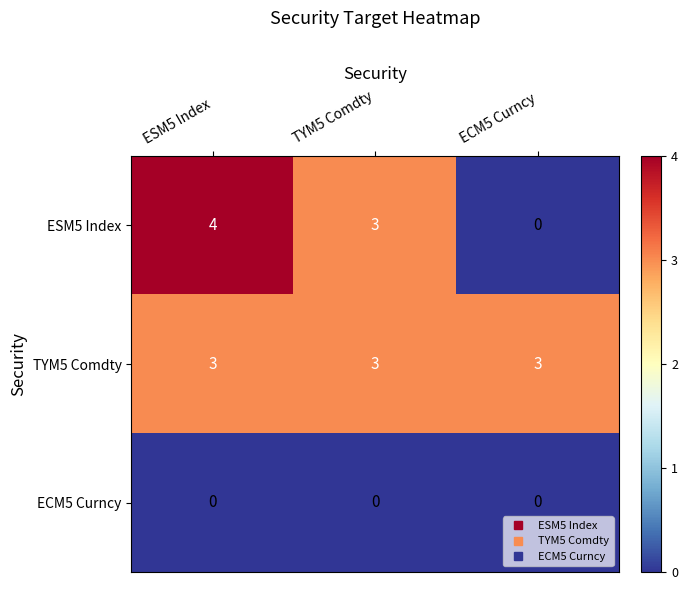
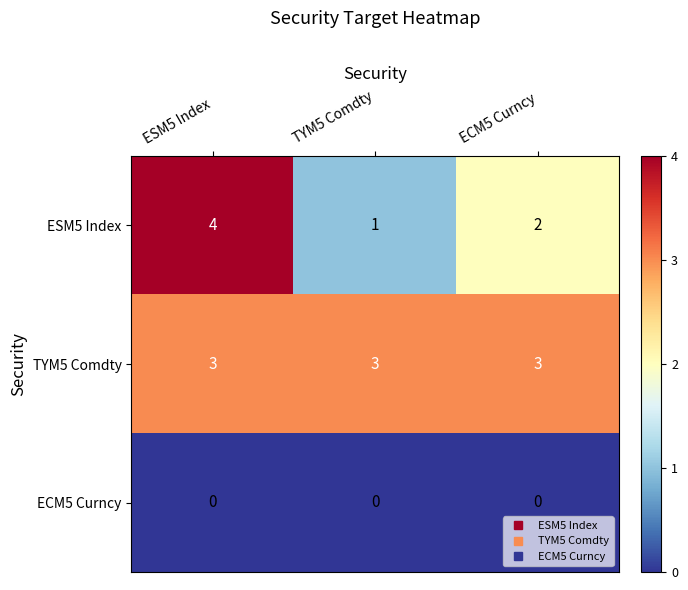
  {
    "ESM5 Index": {
      "ESM5 Index": 4,
-     "TYM5 Comdty": 3,
-     "ECM5 Curncy": 0
+     "TYM5 Comdty": 1,
+     "ECM5 Curncy": 2
    },
    "TYM5 Comdty": {
      "ESM5 Index": 3,
      "TYM5 Comdty": 3,
      "ECM5 Curncy": 3
    },
    "ECM5 Curncy": {
      "ESM5 Index": 0,
      "TYM5 Comdty": 0,
      "ECM5 Curncy": 0
    }
  }
